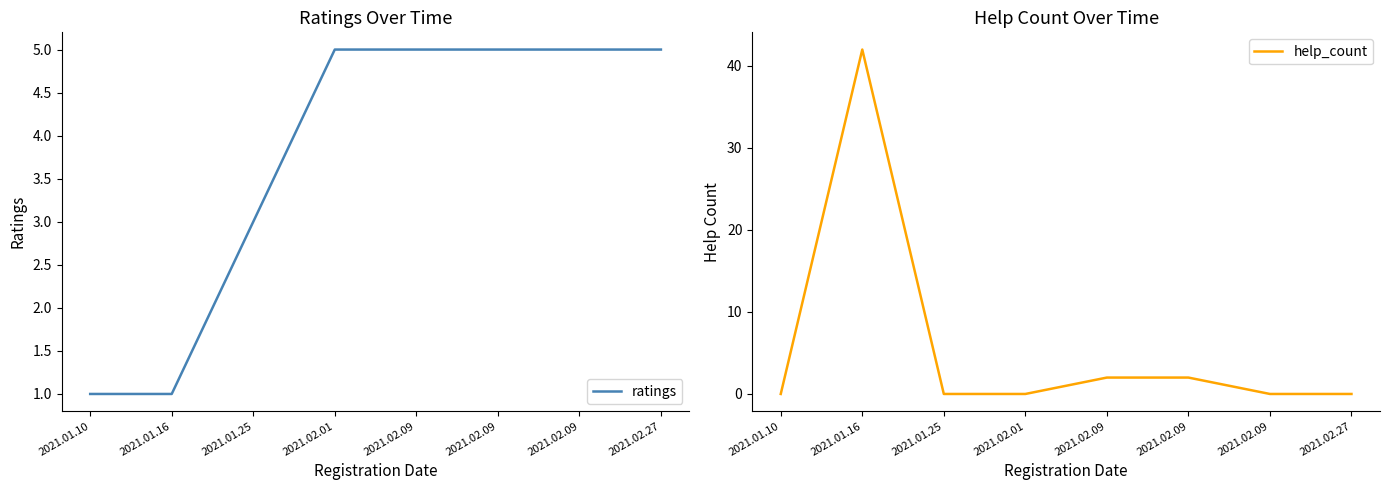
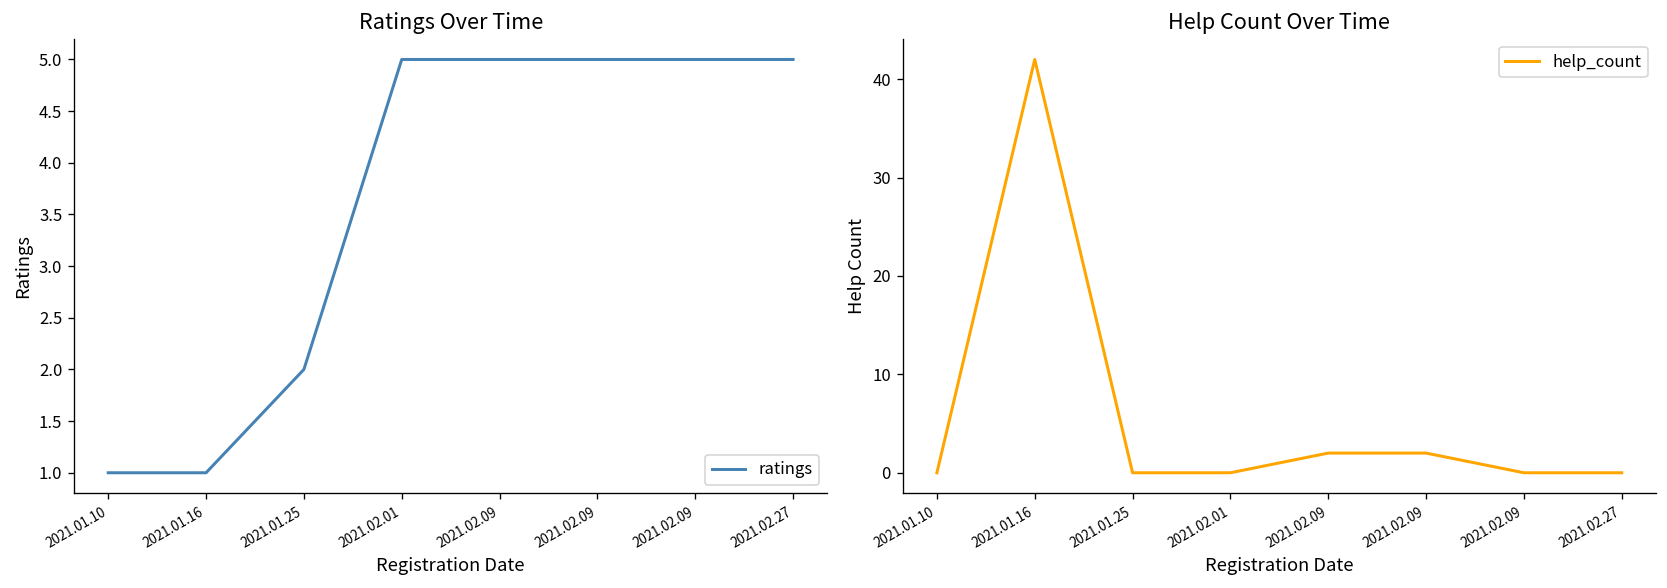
  {
    "Ratings Over Time": {
      "2021.01.10": 1,
      "2021.01.16": 1,
-     "2021.01.25": 3,
+     "2021.01.25": 2,
      "2021.02.01": 5,
      "2021.02.27": 5
    },
    "Help Count Over Time": {
      "2021.01.10": 0,
      "2021.01.16": 42,
      "2021.01.25": 0,
      "2021.02.01": 0,
      "2021.02.27": 0
    }
  }
